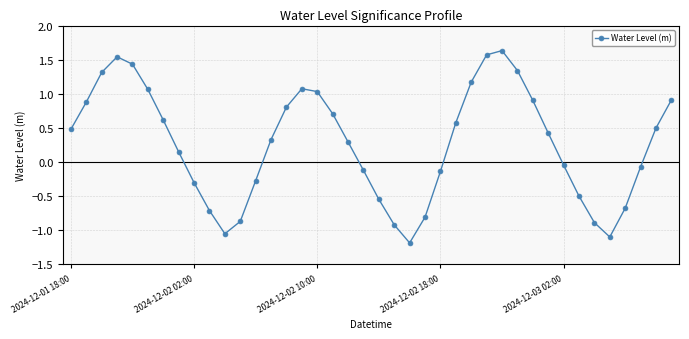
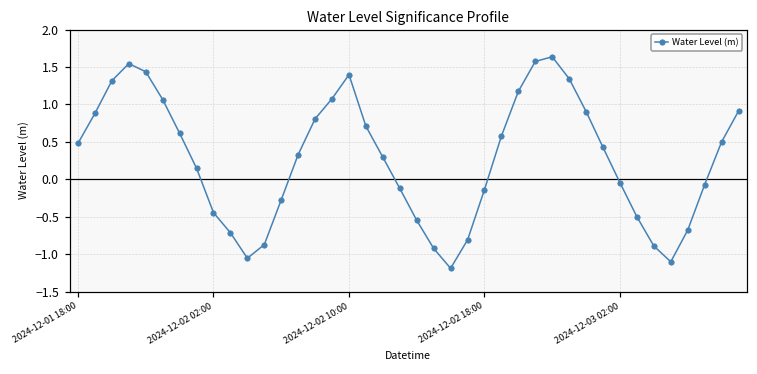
  {
    "2024-12-01 18:00": 0.5,
-   "2024-12-02 02:00": -0.3,
-   "2024-12-02 10:00": 1.0,
+   "2024-12-02 02:00": -0.4,
+   "2024-12-02 10:00": 1.4,
    "2024-12-02 18:00": -0.1,
    "2024-12-03 02:00": 0.0
  }
